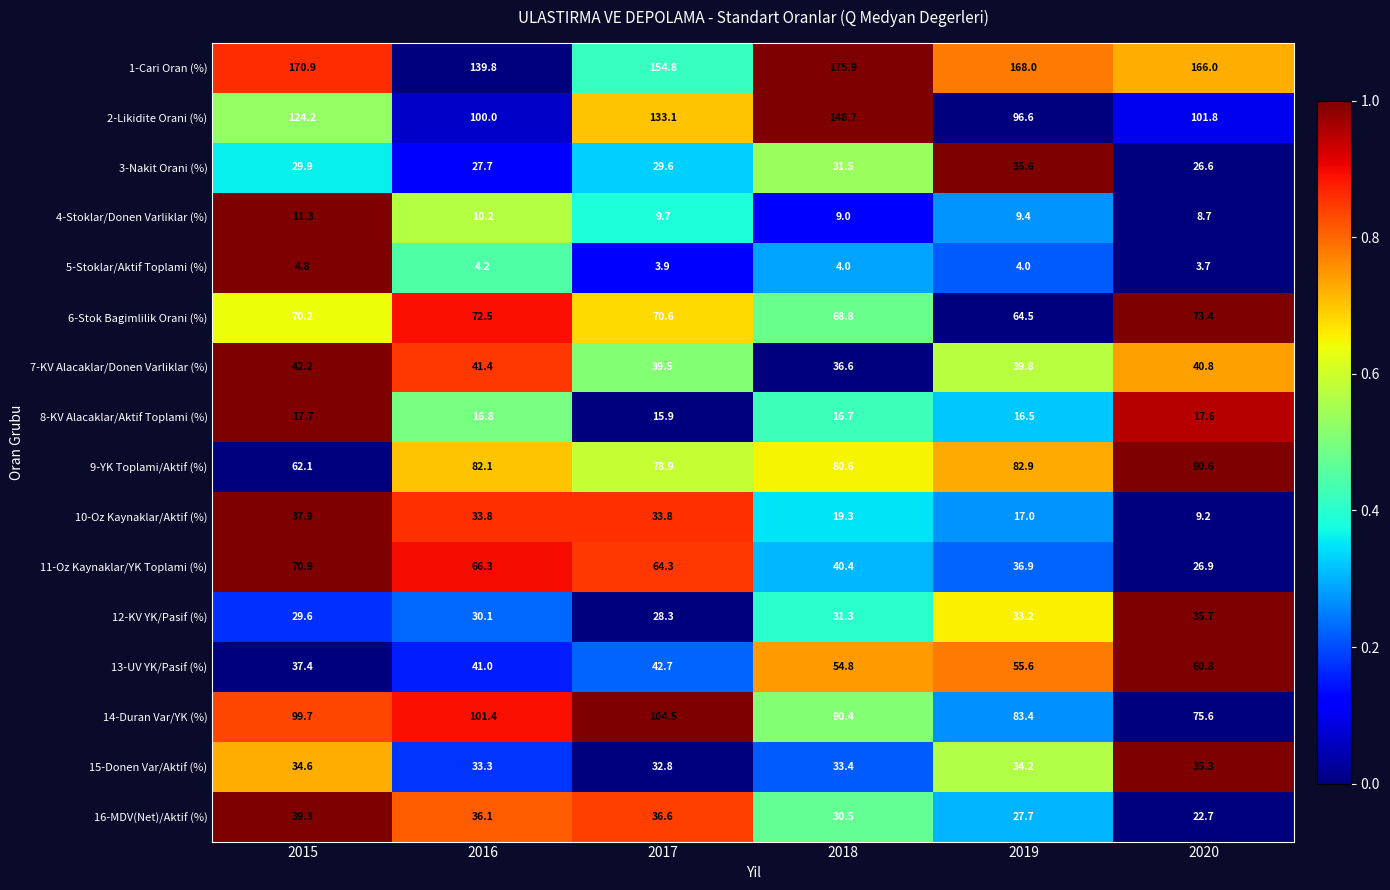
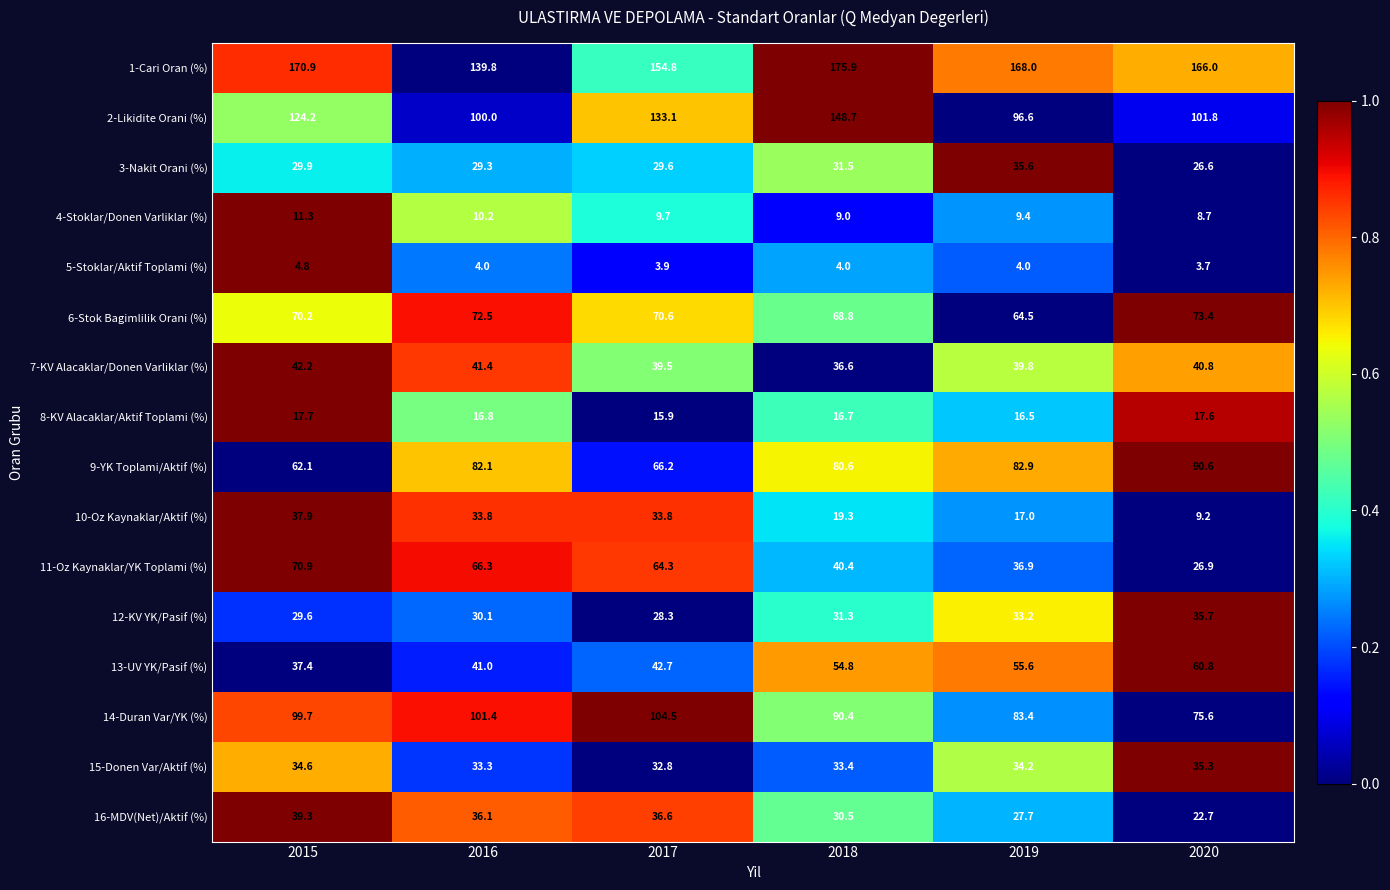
  {
    "1-Cari Oran (%)": {
      "2015": 170.9,
      "2016": 139.8,
      "2017": 154.8,
      "2018": 175.9,
      "2019": 168.0,
      "2020": 166.0
    },
    "2-Likidite Orani (%)": {
      "2015": 124.2,
      "2016": 100.0,
      "2017": 133.1,
      "2018": 148.7,
      "2019": 96.6,
      "2020": 101.8
    },
    "3-Nakit Orani (%)": {
      "2015": 29.9,
-     "2016": 27.7,
+     "2016": 29.3,
      "2017": 29.6,
      "2018": 31.5,
      "2019": 35.6,
      "2020": 26.6
    },
    "4-Stoklar/Donen Varliklar (%)": {
      "2015": 11.3,
      "2016": 10.2,
      "2017": 9.7,
      "2018": 9.0,
      "2019": 9.4,
      "2020": 8.7
    },
    "5-Stoklar/Aktif Toplami (%)": {
      "2015": 4.8,
-     "2016": 4.2,
+     "2016": 4.0,
      "2017": 3.9,
      "2018": 4.0,
      "2019": 4.0,
      "2020": 3.7
    },
    "6-Stok Bagimlilik Orani (%)": {
      "2015": 70.2,
      "2016": 72.5,
      "2017": 70.6,
      "2018": 68.8,
      "2019": 64.5,
      "2020": 73.4
    },
    "7-KV Alacaklar/Donen Varliklar (%)": {
      "2015": 42.2,
      "2016": 41.4,
      "2017": 39.5,
      "2018": 36.6,
      "2019": 39.8,
      "2020": 40.8
    },
    "8-KV Alacaklar/Aktif Toplami (%)": {
      "2015": 17.7,
      "2016": 16.8,
      "2017": 15.9,
      "2018": 16.7,
      "2019": 16.5,
      "2020": 17.6
    },
    "9-YK Toplami/Aktif (%)": {
      "2015": 62.1,
      "2016": 82.1,
-     "2017": 78.9,
+     "2017": 66.2,
      "2018": 80.6,
      "2019": 82.9,
      "2020": 90.6
    },
    "10-Oz Kaynaklar/Aktif (%)": {
      "2015": 37.9,
      "2016": 33.8,
      "2017": 33.8,
      "2018": 19.3,
      "2019": 17.0,
      "2020": 9.2
    },
    "11-Oz Kaynaklar/YK Toplami (%)": {
      "2015": 70.9,
      "2016": 66.3,
      "2017": 64.3,
      "2018": 40.4,
      "2019": 36.9,
      "2020": 26.9
    },
    "12-KV YK/Pasif (%)": {
      "2015": 29.6,
      "2016": 30.1,
      "2017": 28.3,
      "2018": 31.3,
      "2019": 33.2,
      "2020": 35.7
    },
    "13-UV YK/Pasif (%)": {
      "2015": 37.4,
      "2016": 41.0,
      "2017": 42.7,
      "2018": 54.8,
      "2019": 55.6,
      "2020": 60.8
    },
    "14-Duran Var/YK (%)": {
      "2015": 99.7,
      "2016": 101.4,
      "2017": 104.5,
      "2018": 90.4,
      "2019": 83.4,
      "2020": 75.6
    },
    "15-Donen Var/Aktif (%)": {
      "2015": 34.6,
      "2016": 33.3,
      "2017": 32.8,
      "2018": 33.4,
      "2019": 34.2,
      "2020": 35.3
    },
    "16-MDV(Net)/Aktif (%)": {
      "2015": 39.3,
      "2016": 36.1,
      "2017": 36.6,
      "2018": 30.5,
      "2019": 27.7,
      "2020": 22.7
    }
  }
